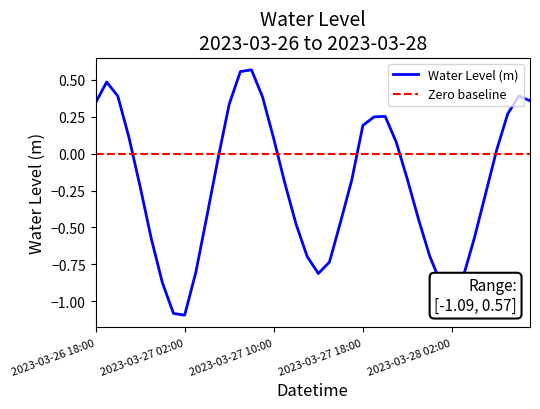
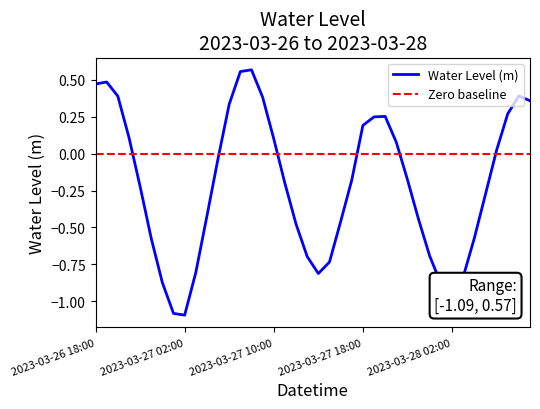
  {
    "Water Level (m)": {
-     "2023-03-26 18:00": 0.34,
+     "2023-03-26 18:00": 0.47,
      "2023-03-27 02:00": -1.09,
      "2023-03-27 10:00": 0.10,
      "2023-03-27 18:00": 0.19
    },
    "Zero baseline": {
      "2023-03-26 18:00": 0.00,
      "2023-03-27 02:00": 0.00,
      "2023-03-27 10:00": 0.00,
      "2023-03-27 18:00": 0.00,
      "2023-03-28 02:00": 0.00
    }
  }
